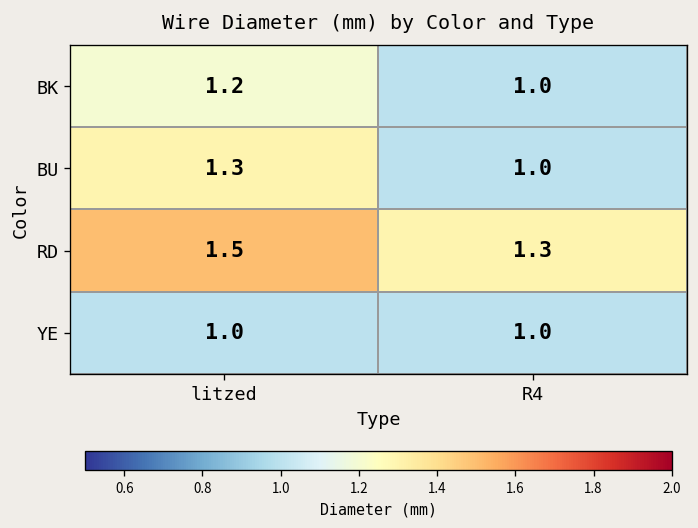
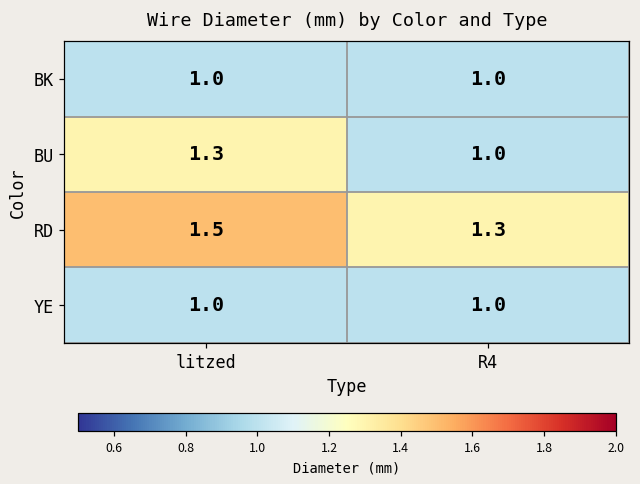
  {
    "BK": {
-     "litzed": 1.2,
+     "litzed": 1.0,
      "R4": 1.0
    },
    "BU": {
      "litzed": 1.3,
      "R4": 1.0
    },
    "RD": {
      "litzed": 1.5,
      "R4": 1.3
    },
    "YE": {
      "litzed": 1.0,
      "R4": 1.0
    }
  }
